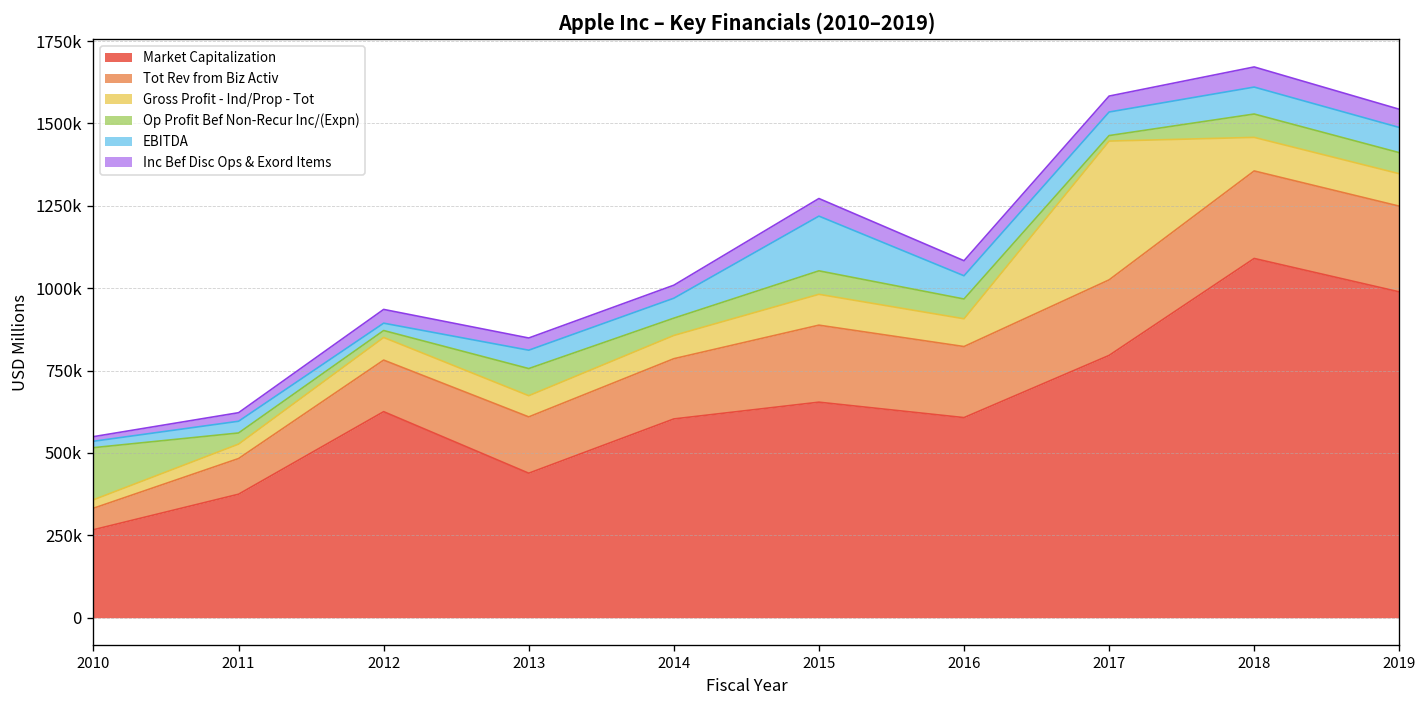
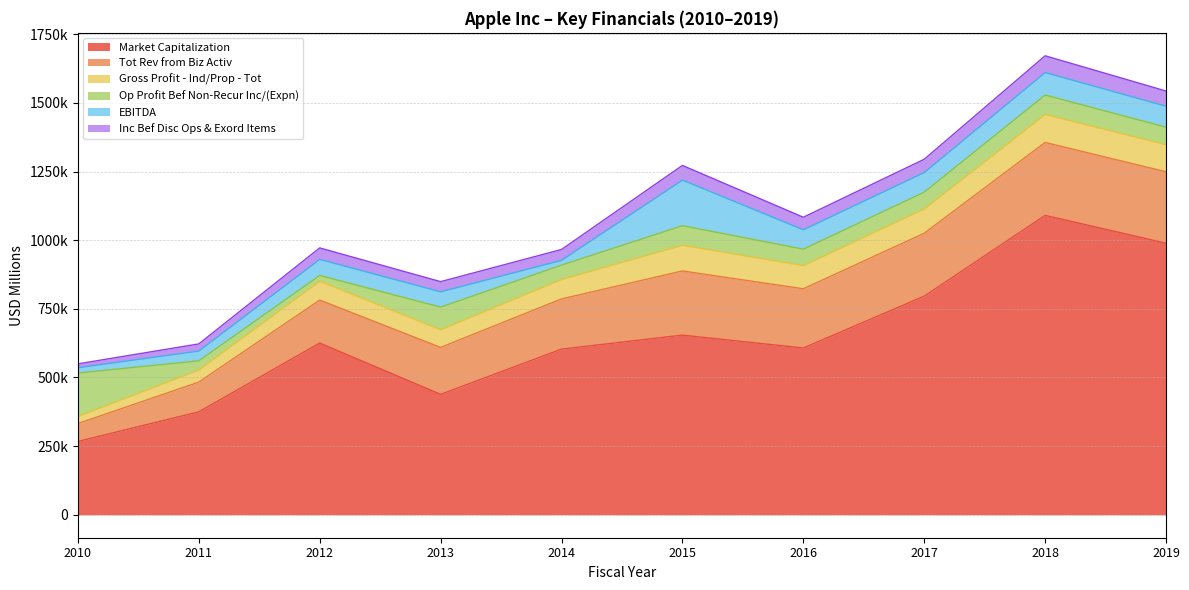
  {
    "Gross Profit - Ind/Prop - Tot": {
      "2010": 30000,
      "2011": 40000,
      "2012": 70000,
      "2013": 60000,
      "2014": 70000,
      "2015": 90000,
      "2016": 80000,
-     "2017": 420000,
+     "2017": 90000,
      "2018": 100000,
      "2019": 100000
    },
    "Op Profit Bef Non-Recur Inc/(Expn)": {
      "2010": 160000,
      "2011": 30000,
      "2012": 20000,
      "2013": 80000,
      "2014": 50000,
      "2015": 70000,
      "2016": 60000,
-     "2017": 20000,
+     "2017": 60000,
      "2018": 70000,
      "2019": 60000
    },
    "EBITDA": {
      "2010": 20000,
      "2011": 40000,
-     "2012": 20000,
+     "2012": 60000,
      "2013": 60000,
-     "2014": 60000,
+     "2014": 20000,
      "2015": 170000,
      "2016": 70000,
      "2017": 70000,
      "2018": 80000,
      "2019": 80000
    },
    "Inc Bef Disc Ops & Exord Items": {
      "2010": 10000,
      "2011": 30000,
      "2012": 40000,
      "2013": 40000,
      "2014": 40000,
      "2015": 50000,
      "2016": 50000,
      "2017": 50000,
      "2018": 60000,
      "2019": 60000
    }
  }
